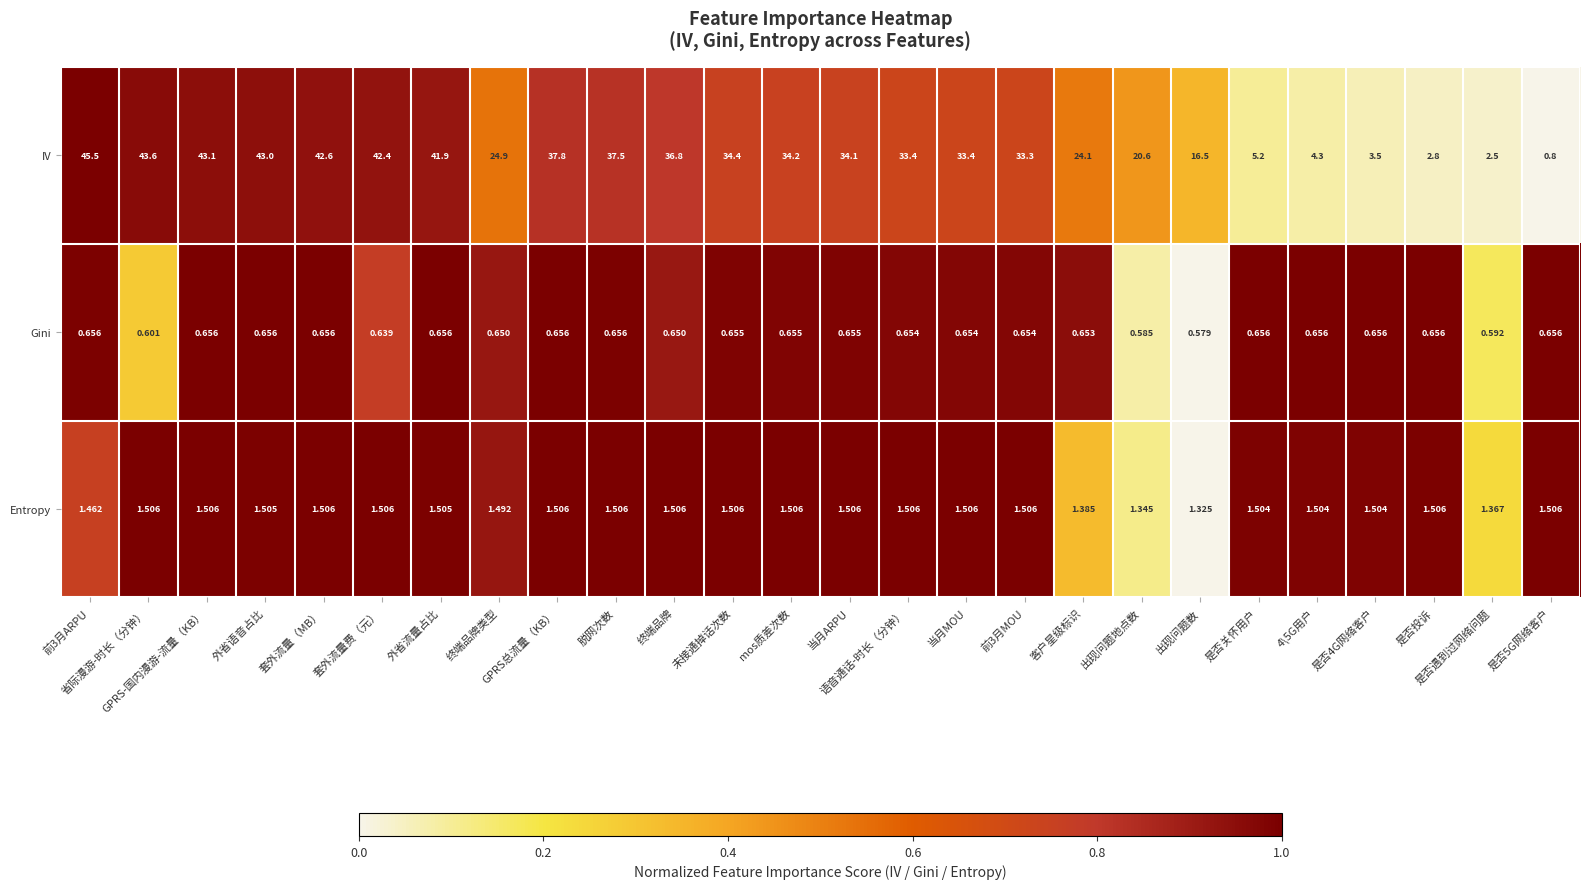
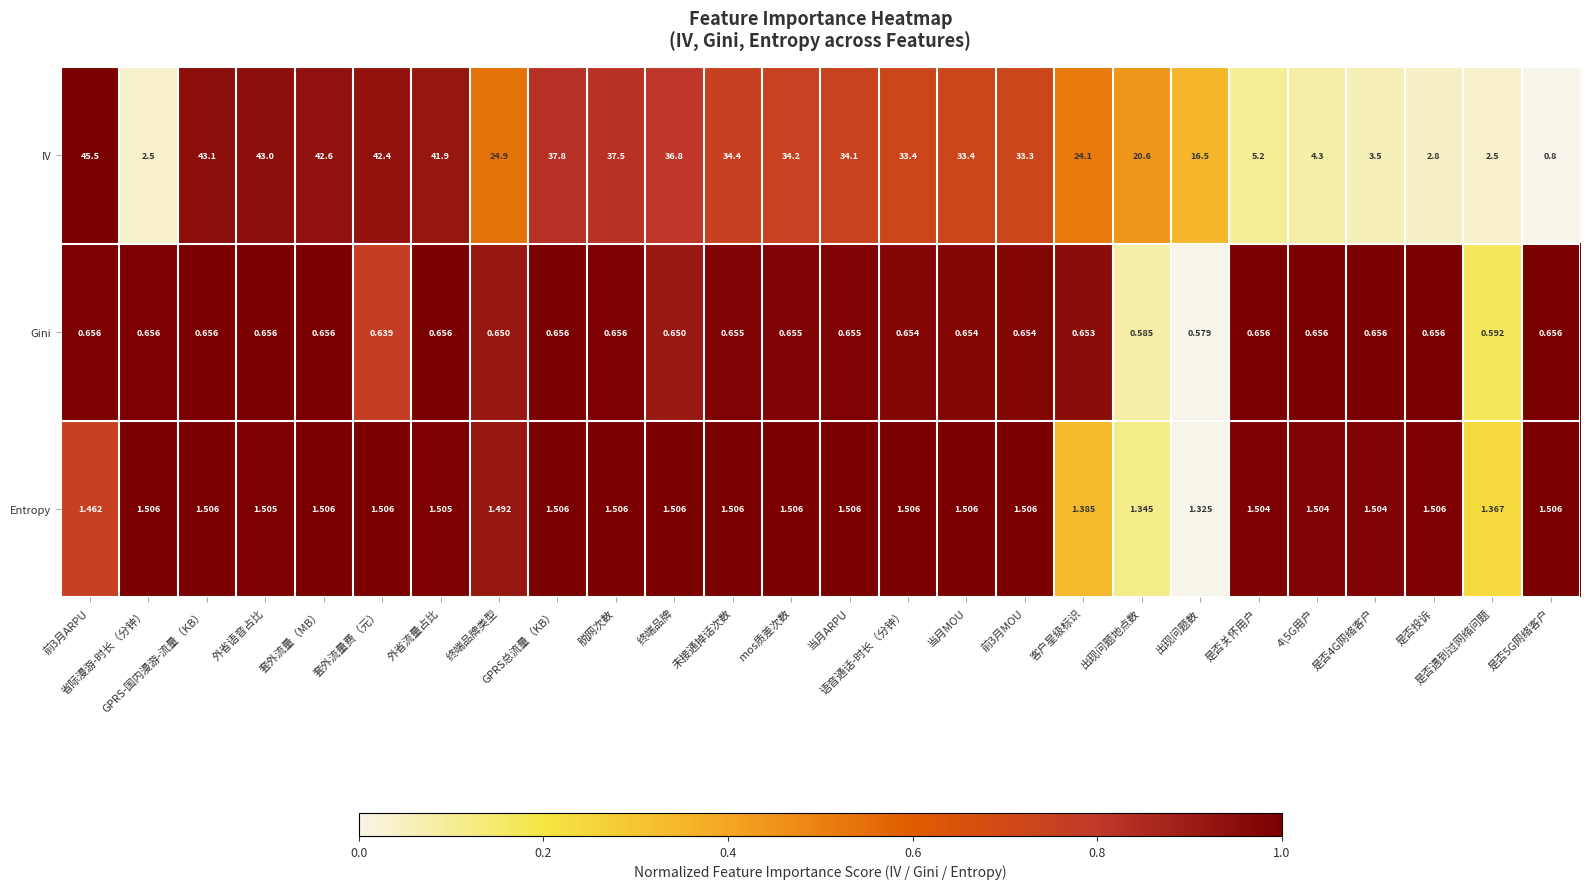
  {
    "IV": {
      "前3月ARPU": 45.5,
-     "省际漫游-时长（分钟）": 43.6,
+     "省际漫游-时长（分钟）": 2.5,
      "GPRS-国内漫游-流量（KB）": 43.1,
      "外省语音占比": 43.0,
      "套外流量（MB）": 42.6,
      "套外流量费（元）": 42.4,
      "外省流量占比": 41.9,
      "终端品牌类型": 24.9,
      "GPRS总流量（KB）": 37.8,
      "脱网次数": 37.5,
      "终端品牌": 36.8,
      "未接通掉话次数": 34.4,
      "mos质差次数": 34.2,
      "当月ARPU": 34.1,
      "语音通话-时长（分钟）": 33.4,
      "当月MOU": 33.4,
      "前3月MOU": 33.3,
      "客户星级标识": 24.1,
      "出现问题地点数": 20.6,
      "出现问题数": 16.5,
      "是否关怀用户": 5.2,
      "4\\5G用户": 4.3,
      "是否4G网络客户": 3.5,
      "是否投诉": 2.8,
      "是否遇到过网络问题": 2.5,
      "是否5G网络客户": 0.8
    },
    "Gini": {
      "前3月ARPU": 0.656,
-     "省际漫游-时长（分钟）": 0.601,
+     "省际漫游-时长（分钟）": 0.656,
      "GPRS-国内漫游-流量（KB）": 0.656,
      "外省语音占比": 0.656,
      "套外流量（MB）": 0.656,
      "套外流量费（元）": 0.639,
      "外省流量占比": 0.656,
      "终端品牌类型": 0.650,
      "GPRS总流量（KB）": 0.656,
      "脱网次数": 0.656,
      "终端品牌": 0.650,
      "未接通掉话次数": 0.655,
      "mos质差次数": 0.655,
      "当月ARPU": 0.655,
      "语音通话-时长（分钟）": 0.654,
      "当月MOU": 0.654,
      "前3月MOU": 0.654,
      "客户星级标识": 0.653,
      "出现问题地点数": 0.585,
      "出现问题数": 0.579,
      "是否关怀用户": 0.656,
      "4\\5G用户": 0.656,
      "是否4G网络客户": 0.656,
      "是否投诉": 0.656,
      "是否遇到过网络问题": 0.592,
      "是否5G网络客户": 0.656
    },
    "Entropy": {
      "前3月ARPU": 1.462,
      "省际漫游-时长（分钟）": 1.506,
      "GPRS-国内漫游-流量（KB）": 1.506,
      "外省语音占比": 1.505,
      "套外流量（MB）": 1.506,
      "套外流量费（元）": 1.506,
      "外省流量占比": 1.505,
      "终端品牌类型": 1.492,
      "GPRS总流量（KB）": 1.506,
      "脱网次数": 1.506,
      "终端品牌": 1.506,
      "未接通掉话次数": 1.506,
      "mos质差次数": 1.506,
      "当月ARPU": 1.506,
      "语音通话-时长（分钟）": 1.506,
      "当月MOU": 1.506,
      "前3月MOU": 1.506,
      "客户星级标识": 1.385,
      "出现问题地点数": 1.345,
      "出现问题数": 1.325,
      "是否关怀用户": 1.504,
      "4\\5G用户": 1.504,
      "是否4G网络客户": 1.504,
      "是否投诉": 1.506,
      "是否遇到过网络问题": 1.367,
      "是否5G网络客户": 1.506
    }
  }
